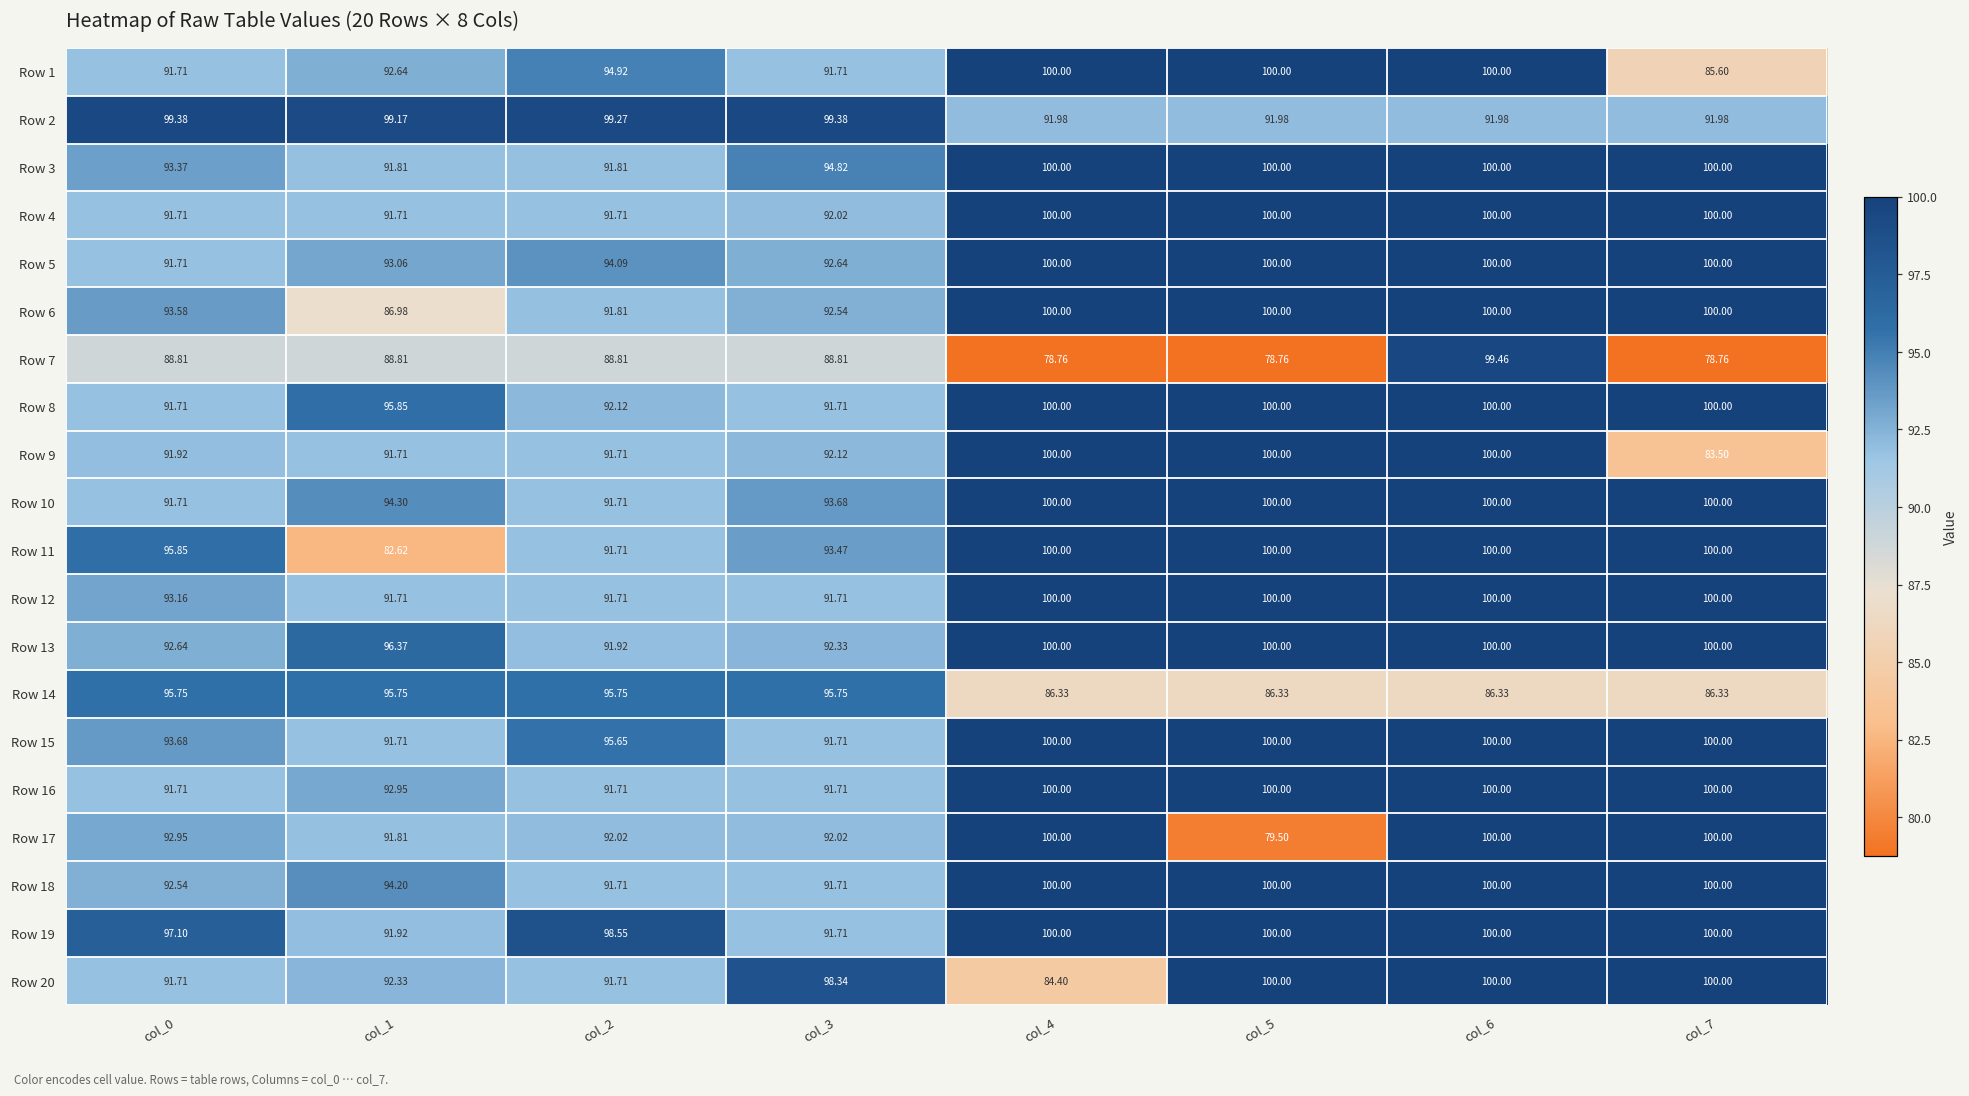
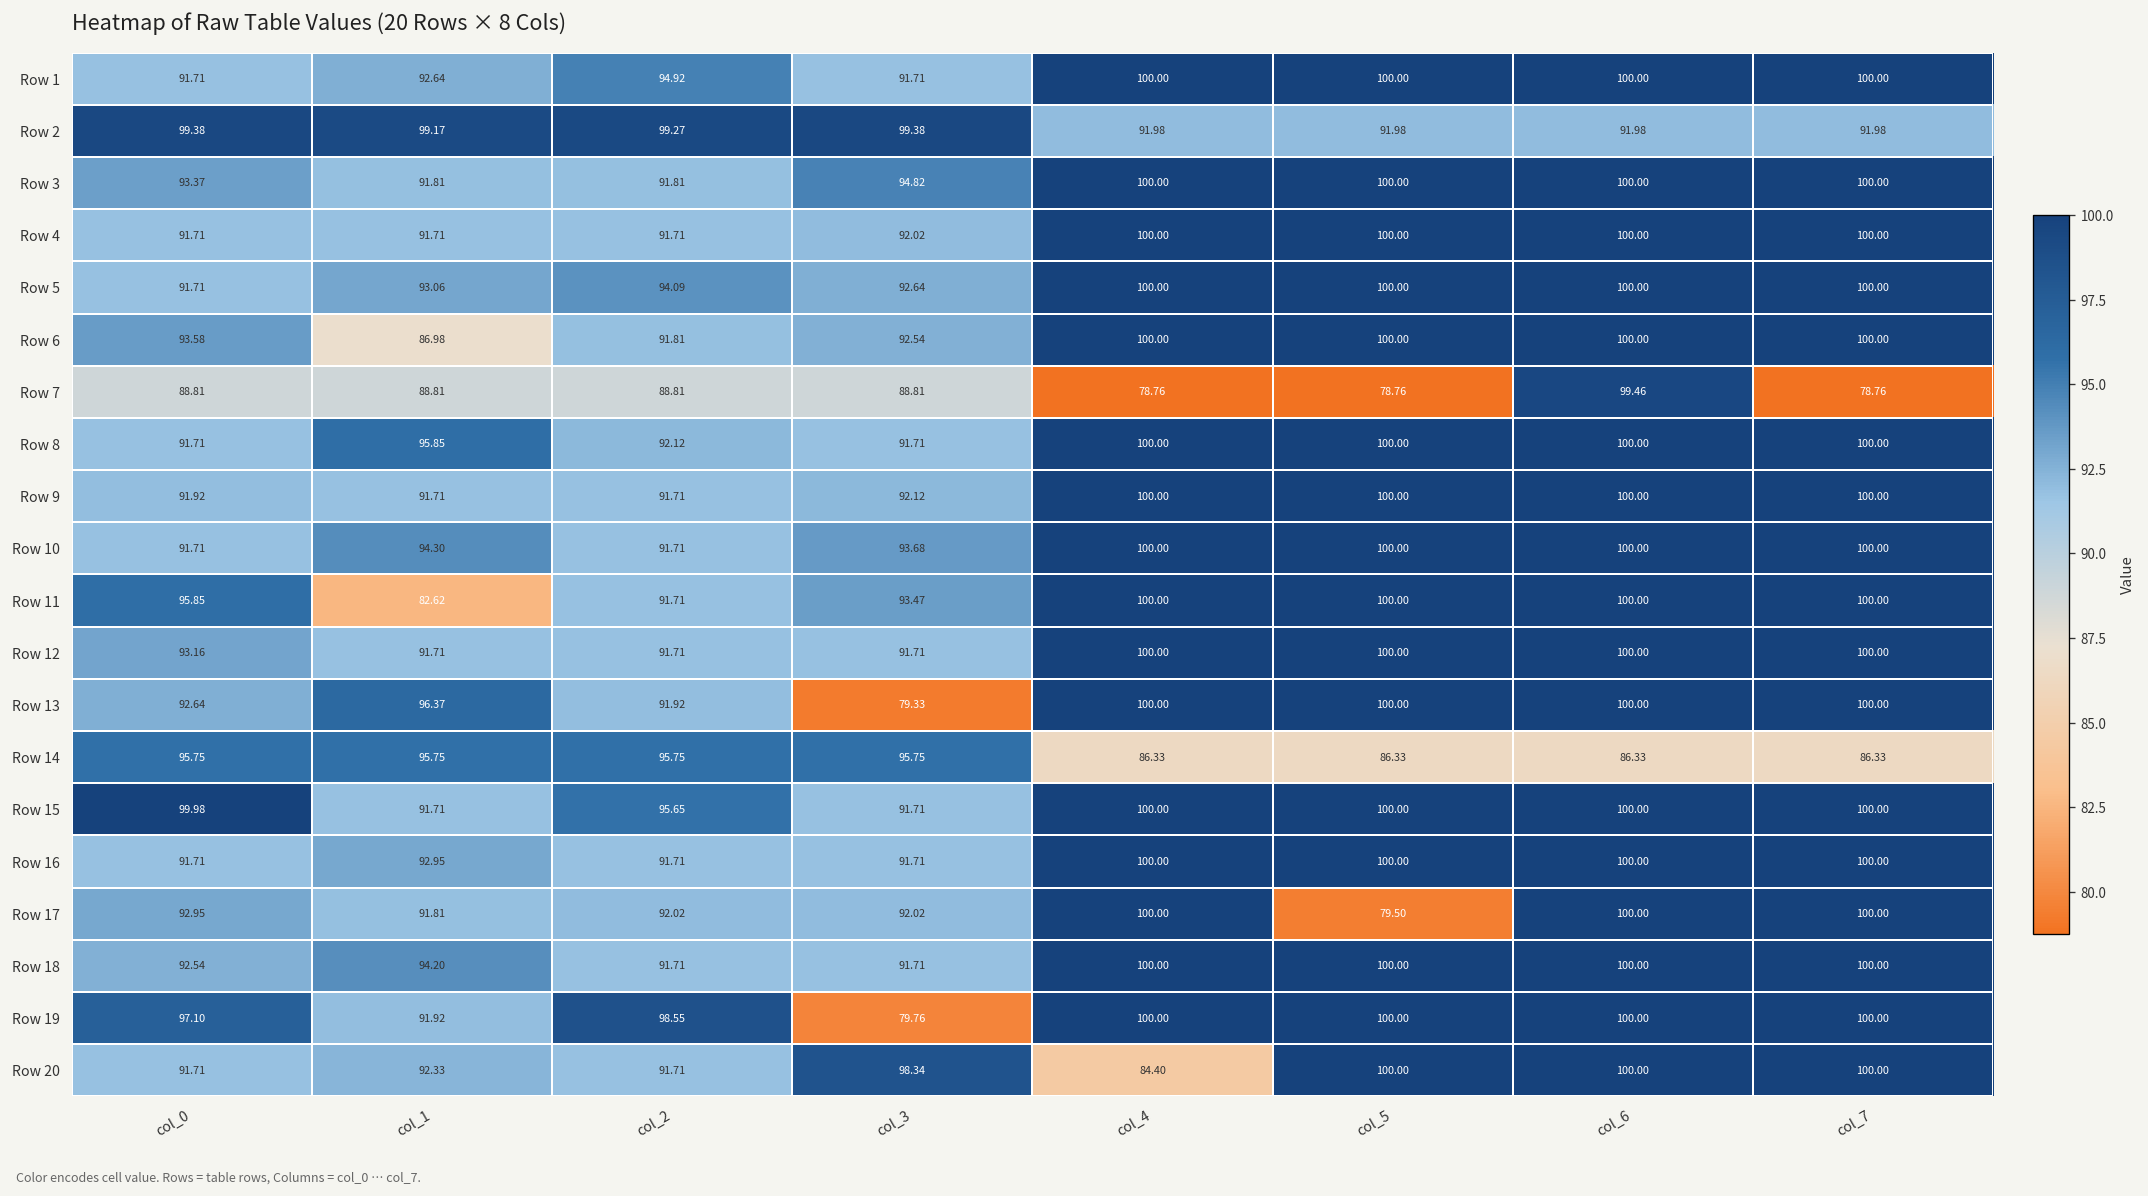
  {
    "Row 1": {
      "col_0": 91.71,
      "col_1": 92.64,
      "col_2": 94.92,
      "col_3": 91.71,
      "col_4": 100.00,
      "col_5": 100.00,
      "col_6": 100.00,
-     "col_7": 85.60
+     "col_7": 100.00
    },
    "Row 2": {
      "col_0": 99.38,
      "col_1": 99.17,
      "col_2": 99.27,
      "col_3": 99.38,
      "col_4": 91.98,
      "col_5": 91.98,
      "col_6": 91.98,
      "col_7": 91.98
    },
    "Row 3": {
      "col_0": 93.37,
      "col_1": 91.81,
      "col_2": 91.81,
      "col_3": 94.82,
      "col_4": 100.00,
      "col_5": 100.00,
      "col_6": 100.00,
      "col_7": 100.00
    },
    "Row 4": {
      "col_0": 91.71,
      "col_1": 91.71,
      "col_2": 91.71,
      "col_3": 92.02,
      "col_4": 100.00,
      "col_5": 100.00,
      "col_6": 100.00,
      "col_7": 100.00
    },
    "Row 5": {
      "col_0": 91.71,
      "col_1": 93.06,
      "col_2": 94.09,
      "col_3": 92.64,
      "col_4": 100.00,
      "col_5": 100.00,
      "col_6": 100.00,
      "col_7": 100.00
    },
    "Row 6": {
      "col_0": 93.58,
      "col_1": 86.98,
      "col_2": 91.81,
      "col_3": 92.54,
      "col_4": 100.00,
      "col_5": 100.00,
      "col_6": 100.00,
      "col_7": 100.00
    },
    "Row 7": {
      "col_0": 88.81,
      "col_1": 88.81,
      "col_2": 88.81,
      "col_3": 88.81,
      "col_4": 78.76,
      "col_5": 78.76,
      "col_6": 99.46,
      "col_7": 78.76
    },
    "Row 8": {
      "col_0": 91.71,
      "col_1": 95.85,
      "col_2": 92.12,
      "col_3": 91.71,
      "col_4": 100.00,
      "col_5": 100.00,
      "col_6": 100.00,
      "col_7": 100.00
    },
    "Row 9": {
      "col_0": 91.92,
      "col_1": 91.71,
      "col_2": 91.71,
      "col_3": 92.12,
      "col_4": 100.00,
      "col_5": 100.00,
      "col_6": 100.00,
-     "col_7": 83.50
+     "col_7": 100.00
    },
    "Row 10": {
      "col_0": 91.71,
      "col_1": 94.30,
      "col_2": 91.71,
      "col_3": 93.68,
      "col_4": 100.00,
      "col_5": 100.00,
      "col_6": 100.00,
      "col_7": 100.00
    },
    "Row 11": {
      "col_0": 95.85,
      "col_1": 82.62,
      "col_2": 91.71,
      "col_3": 93.47,
      "col_4": 100.00,
      "col_5": 100.00,
      "col_6": 100.00,
      "col_7": 100.00
    },
    "Row 12": {
      "col_0": 93.16,
      "col_1": 91.71,
      "col_2": 91.71,
      "col_3": 91.71,
      "col_4": 100.00,
      "col_5": 100.00,
      "col_6": 100.00,
      "col_7": 100.00
    },
    "Row 13": {
      "col_0": 92.64,
      "col_1": 96.37,
      "col_2": 91.92,
-     "col_3": 92.33,
+     "col_3": 79.33,
      "col_4": 100.00,
      "col_5": 100.00,
      "col_6": 100.00,
      "col_7": 100.00
    },
    "Row 14": {
      "col_0": 95.75,
      "col_1": 95.75,
      "col_2": 95.75,
      "col_3": 95.75,
      "col_4": 86.33,
      "col_5": 86.33,
      "col_6": 86.33,
      "col_7": 86.33
    },
    "Row 15": {
-     "col_0": 93.68,
+     "col_0": 99.98,
      "col_1": 91.71,
      "col_2": 95.65,
      "col_3": 91.71,
      "col_4": 100.00,
      "col_5": 100.00,
      "col_6": 100.00,
      "col_7": 100.00
    },
    "Row 16": {
      "col_0": 91.71,
      "col_1": 92.95,
      "col_2": 91.71,
      "col_3": 91.71,
      "col_4": 100.00,
      "col_5": 100.00,
      "col_6": 100.00,
      "col_7": 100.00
    },
    "Row 17": {
      "col_0": 92.95,
      "col_1": 91.81,
      "col_2": 92.02,
      "col_3": 92.02,
      "col_4": 100.00,
      "col_5": 79.50,
      "col_6": 100.00,
      "col_7": 100.00
    },
    "Row 18": {
      "col_0": 92.54,
      "col_1": 94.20,
      "col_2": 91.71,
      "col_3": 91.71,
      "col_4": 100.00,
      "col_5": 100.00,
      "col_6": 100.00,
      "col_7": 100.00
    },
    "Row 19": {
      "col_0": 97.10,
      "col_1": 91.92,
      "col_2": 98.55,
-     "col_3": 91.71,
+     "col_3": 79.76,
      "col_4": 100.00,
      "col_5": 100.00,
      "col_6": 100.00,
      "col_7": 100.00
    },
    "Row 20": {
      "col_0": 91.71,
      "col_1": 92.33,
      "col_2": 91.71,
      "col_3": 98.34,
      "col_4": 84.40,
      "col_5": 100.00,
      "col_6": 100.00,
      "col_7": 100.00
    }
  }
